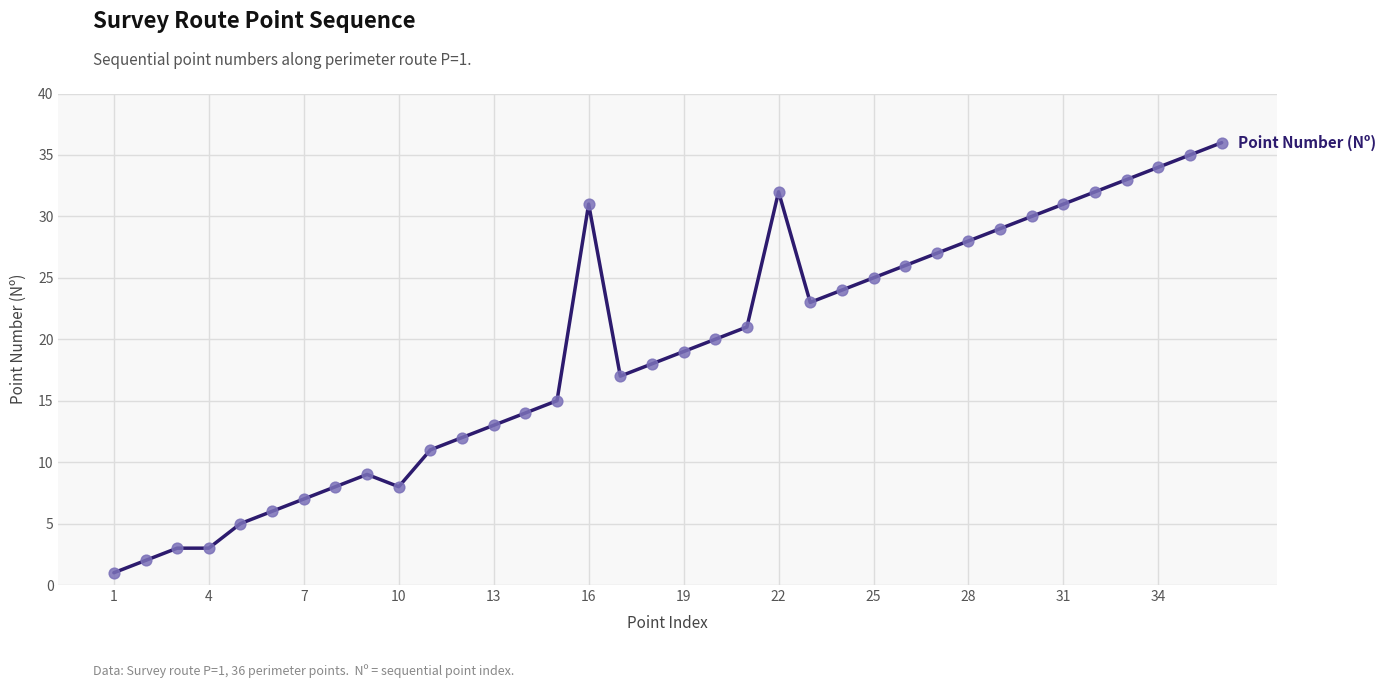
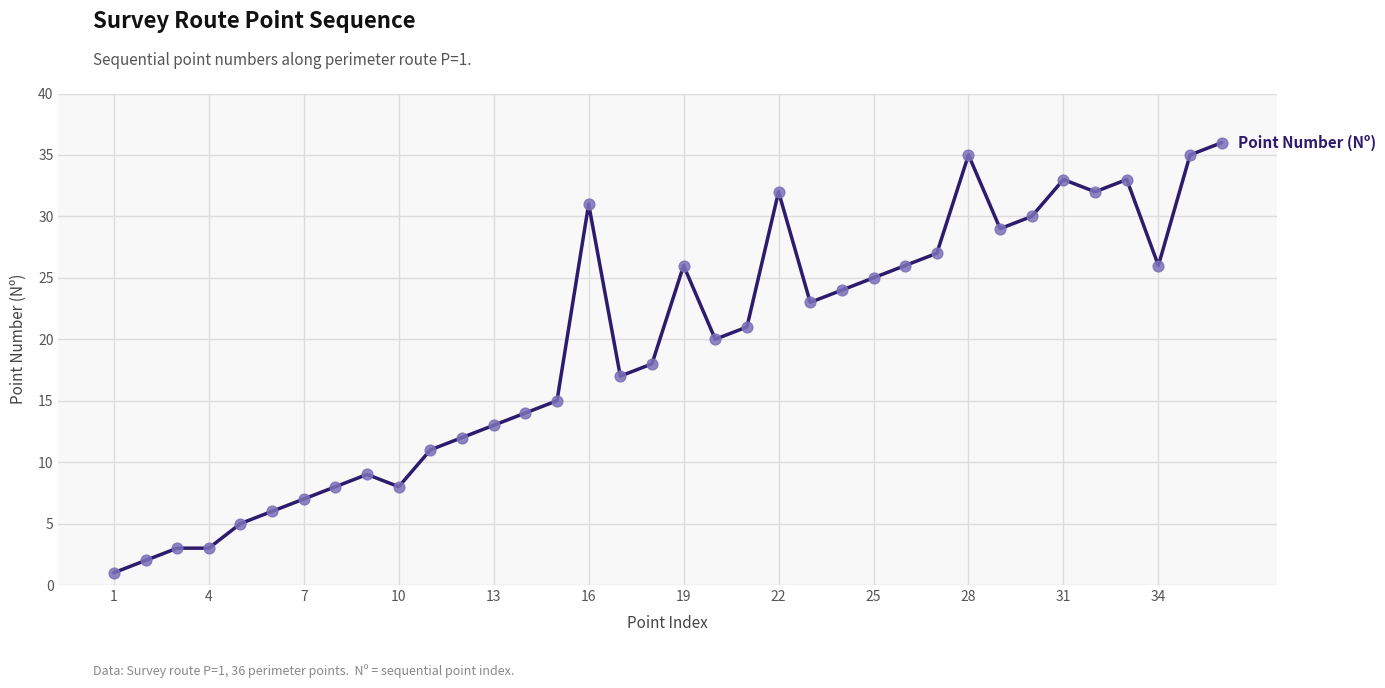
  {
    "1": 1,
    "4": 3,
    "7": 7,
    "10": 8,
    "13": 13,
    "16": 31,
-   "19": 19,
+   "19": 26,
    "22": 32,
    "25": 25,
-   "28": 28,
-   "31": 31,
-   "34": 34
+   "28": 35,
+   "31": 33,
+   "34": 26
  }
